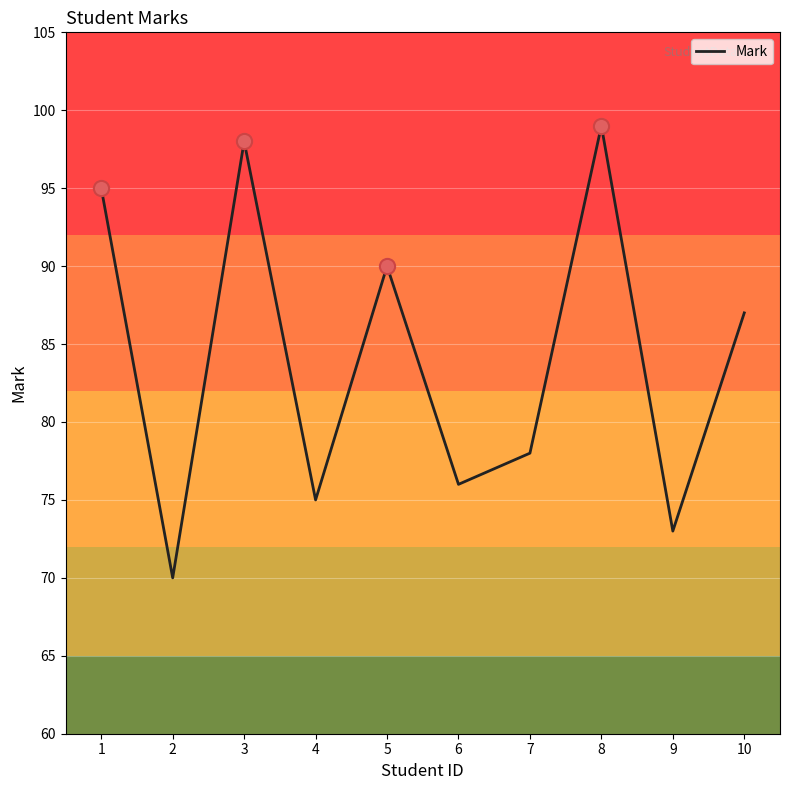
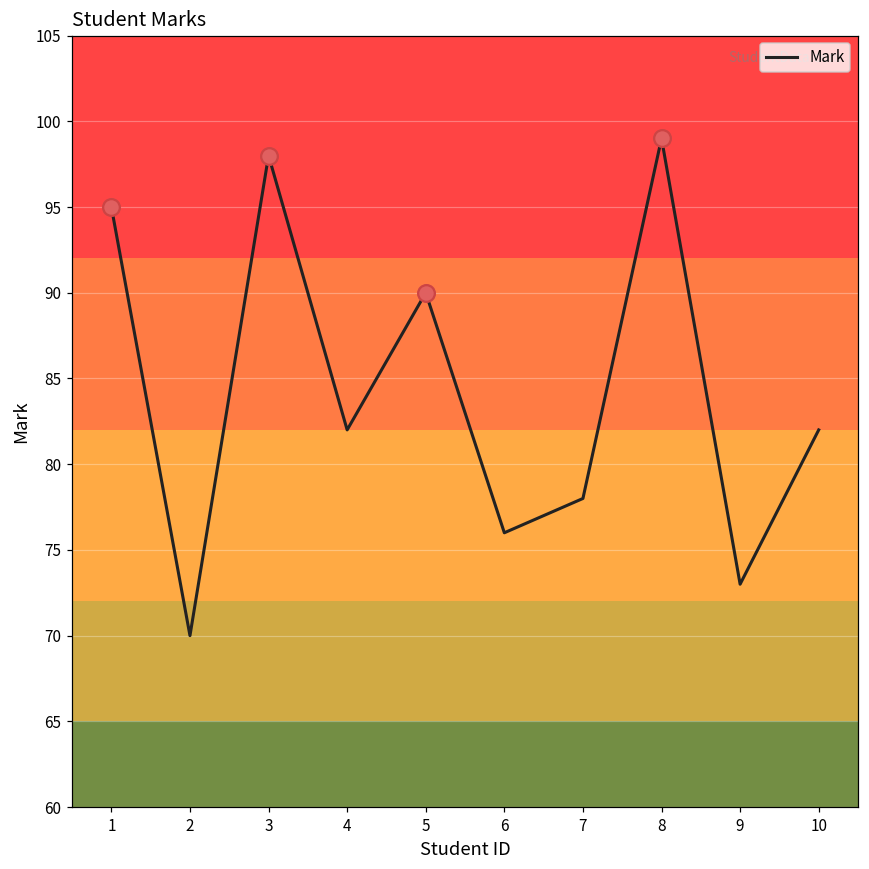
  {
    "Mark": {
      "2": 70,
-     "4": 75,
+     "4": 82,
      "6": 76,
      "7": 78,
      "9": 73,
-     "10": 87
+     "10": 82
    }
  }
